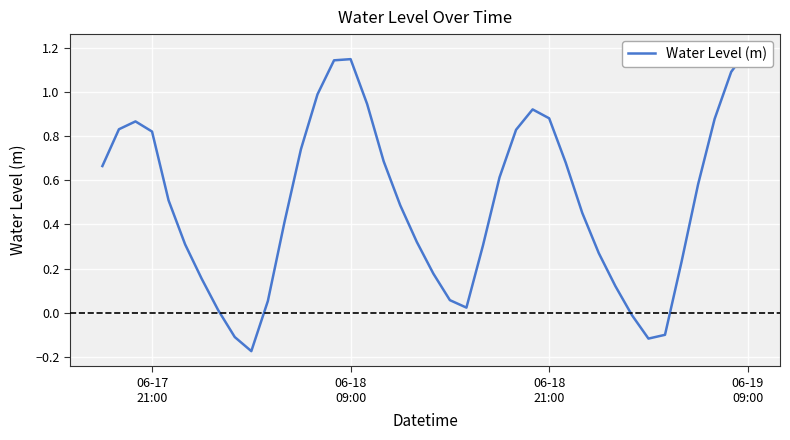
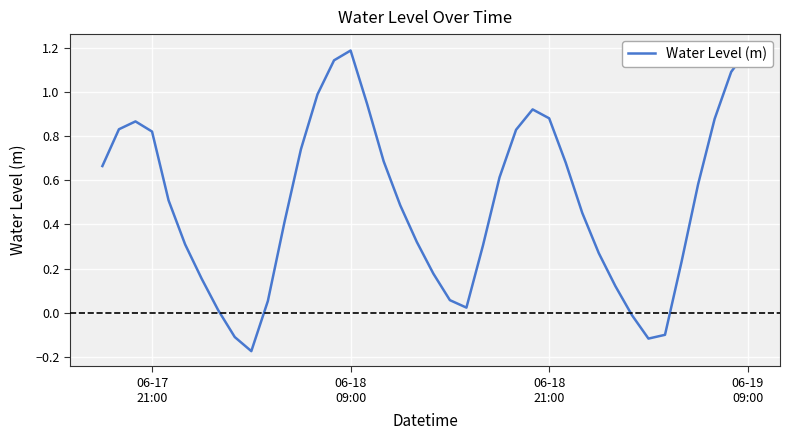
  {
    "06-17 21:00": 0.82,
-   "06-18 09:00": 1.15,
+   "06-18 09:00": 1.19,
    "06-18 21:00": 0.88
  }
